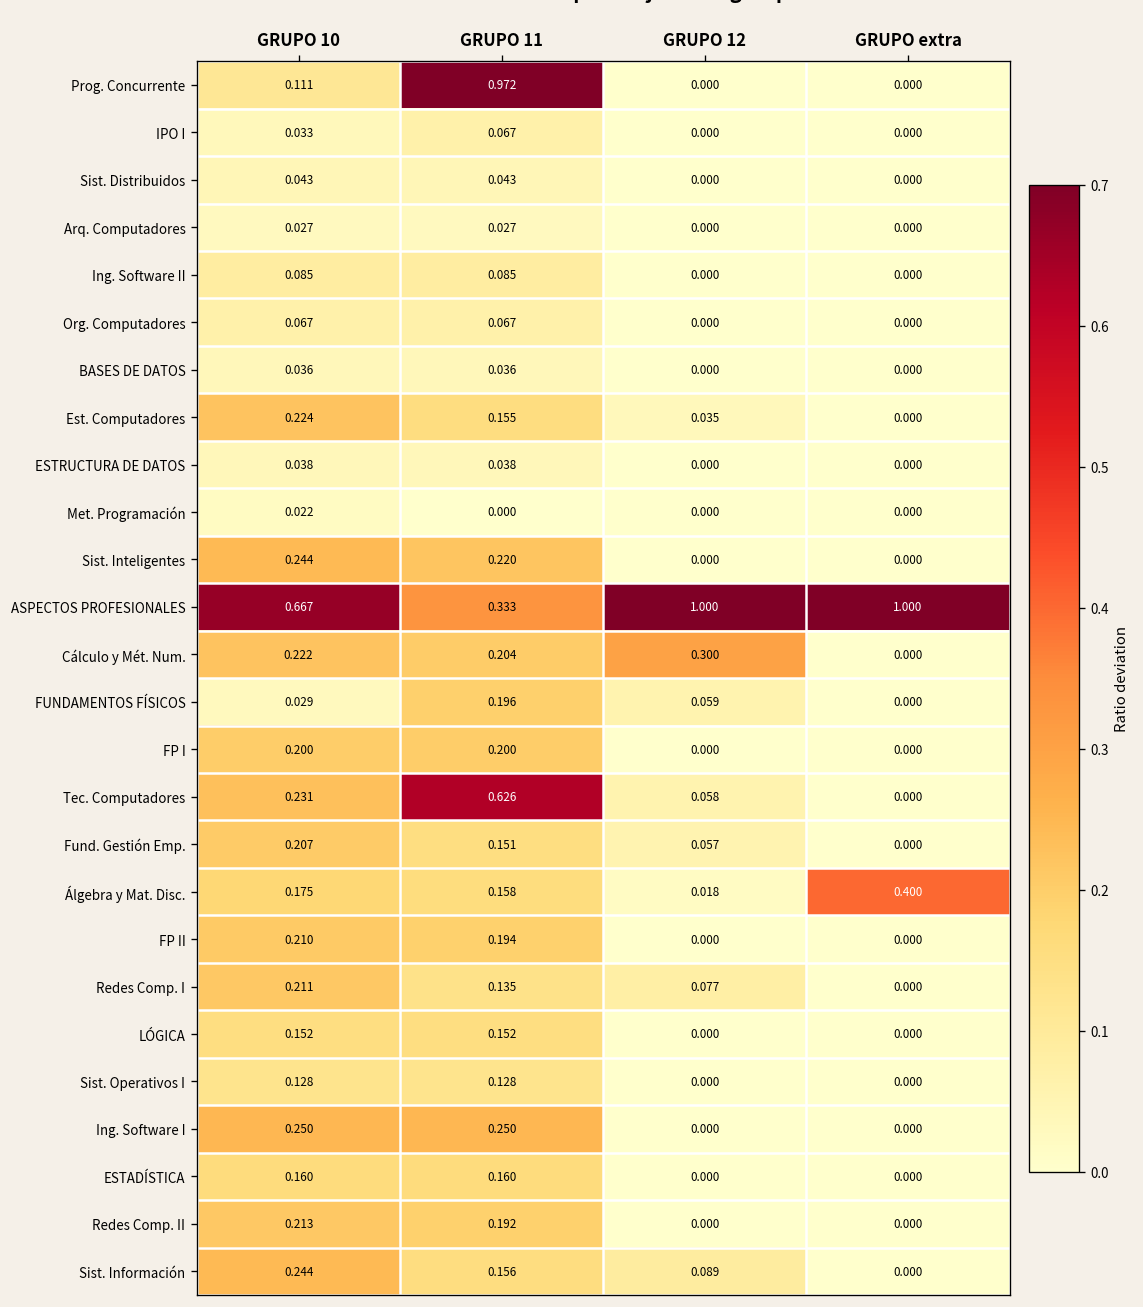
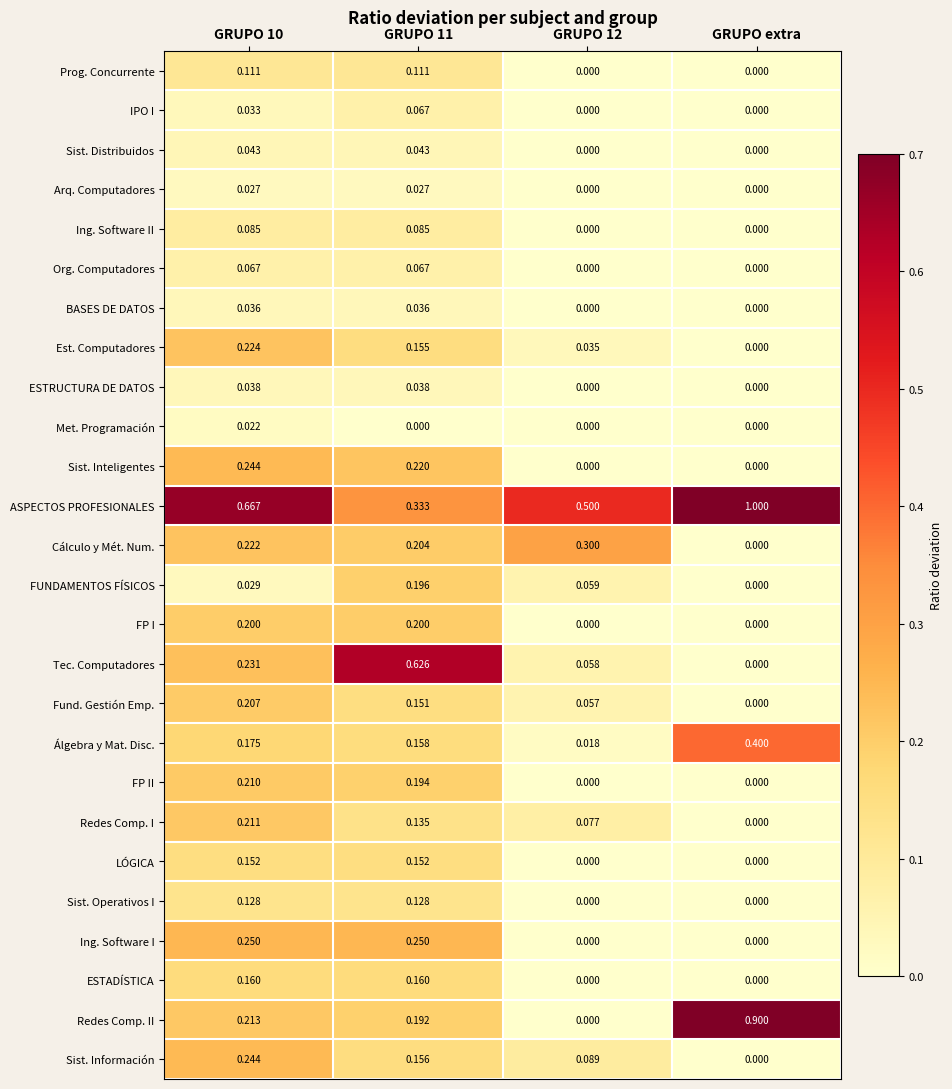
  {
    "Prog. Concurrente": {
      "GRUPO 10": 0.111,
-     "GRUPO 11": 0.972,
+     "GRUPO 11": 0.111,
      "GRUPO 12": 0.000,
      "GRUPO extra": 0.000
    },
    "IPO I": {
      "GRUPO 10": 0.033,
      "GRUPO 11": 0.067,
      "GRUPO 12": 0.000,
      "GRUPO extra": 0.000
    },
    "Sist. Distribuidos": {
      "GRUPO 10": 0.043,
      "GRUPO 11": 0.043,
      "GRUPO 12": 0.000,
      "GRUPO extra": 0.000
    },
    "Arq. Computadores": {
      "GRUPO 10": 0.027,
      "GRUPO 11": 0.027,
      "GRUPO 12": 0.000,
      "GRUPO extra": 0.000
    },
    "Ing. Software II": {
      "GRUPO 10": 0.085,
      "GRUPO 11": 0.085,
      "GRUPO 12": 0.000,
      "GRUPO extra": 0.000
    },
    "Org. Computadores": {
      "GRUPO 10": 0.067,
      "GRUPO 11": 0.067,
      "GRUPO 12": 0.000,
      "GRUPO extra": 0.000
    },
    "BASES DE DATOS": {
      "GRUPO 10": 0.036,
      "GRUPO 11": 0.036,
      "GRUPO 12": 0.000,
      "GRUPO extra": 0.000
    },
    "Est. Computadores": {
      "GRUPO 10": 0.224,
      "GRUPO 11": 0.155,
      "GRUPO 12": 0.035,
      "GRUPO extra": 0.000
    },
    "ESTRUCTURA DE DATOS": {
      "GRUPO 10": 0.038,
      "GRUPO 11": 0.038,
      "GRUPO 12": 0.000,
      "GRUPO extra": 0.000
    },
    "Met. Programación": {
      "GRUPO 10": 0.022,
      "GRUPO 11": 0.000,
      "GRUPO 12": 0.000,
      "GRUPO extra": 0.000
    },
    "Sist. Inteligentes": {
      "GRUPO 10": 0.244,
      "GRUPO 11": 0.220,
      "GRUPO 12": 0.000,
      "GRUPO extra": 0.000
    },
    "ASPECTOS PROFESIONALES": {
      "GRUPO 10": 0.667,
      "GRUPO 11": 0.333,
-     "GRUPO 12": 1.000,
+     "GRUPO 12": 0.500,
      "GRUPO extra": 1.000
    },
    "Cálculo y Mét. Num.": {
      "GRUPO 10": 0.222,
      "GRUPO 11": 0.204,
      "GRUPO 12": 0.300,
      "GRUPO extra": 0.000
    },
    "FUNDAMENTOS FÍSICOS": {
      "GRUPO 10": 0.029,
      "GRUPO 11": 0.196,
      "GRUPO 12": 0.059,
      "GRUPO extra": 0.000
    },
    "FP I": {
      "GRUPO 10": 0.200,
      "GRUPO 11": 0.200,
      "GRUPO 12": 0.000,
      "GRUPO extra": 0.000
    },
    "Tec. Computadores": {
      "GRUPO 10": 0.231,
      "GRUPO 11": 0.626,
      "GRUPO 12": 0.058,
      "GRUPO extra": 0.000
    },
    "Fund. Gestión Emp.": {
      "GRUPO 10": 0.207,
      "GRUPO 11": 0.151,
      "GRUPO 12": 0.057,
      "GRUPO extra": 0.000
    },
    "Álgebra y Mat. Disc.": {
      "GRUPO 10": 0.175,
      "GRUPO 11": 0.158,
      "GRUPO 12": 0.018,
      "GRUPO extra": 0.400
    },
    "FP II": {
      "GRUPO 10": 0.210,
      "GRUPO 11": 0.194,
      "GRUPO 12": 0.000,
      "GRUPO extra": 0.000
    },
    "Redes Comp. I": {
      "GRUPO 10": 0.211,
      "GRUPO 11": 0.135,
      "GRUPO 12": 0.077,
      "GRUPO extra": 0.000
    },
    "LÓGICA": {
      "GRUPO 10": 0.152,
      "GRUPO 11": 0.152,
      "GRUPO 12": 0.000,
      "GRUPO extra": 0.000
    },
    "Sist. Operativos I": {
      "GRUPO 10": 0.128,
      "GRUPO 11": 0.128,
      "GRUPO 12": 0.000,
      "GRUPO extra": 0.000
    },
    "Ing. Software I": {
      "GRUPO 10": 0.250,
      "GRUPO 11": 0.250,
      "GRUPO 12": 0.000,
      "GRUPO extra": 0.000
    },
    "ESTADÍSTICA": {
      "GRUPO 10": 0.160,
      "GRUPO 11": 0.160,
      "GRUPO 12": 0.000,
      "GRUPO extra": 0.000
    },
    "Redes Comp. II": {
      "GRUPO 10": 0.213,
      "GRUPO 11": 0.192,
      "GRUPO 12": 0.000,
-     "GRUPO extra": 0.000
+     "GRUPO extra": 0.900
    },
    "Sist. Información": {
      "GRUPO 10": 0.244,
      "GRUPO 11": 0.156,
      "GRUPO 12": 0.089,
      "GRUPO extra": 0.000
    }
  }
